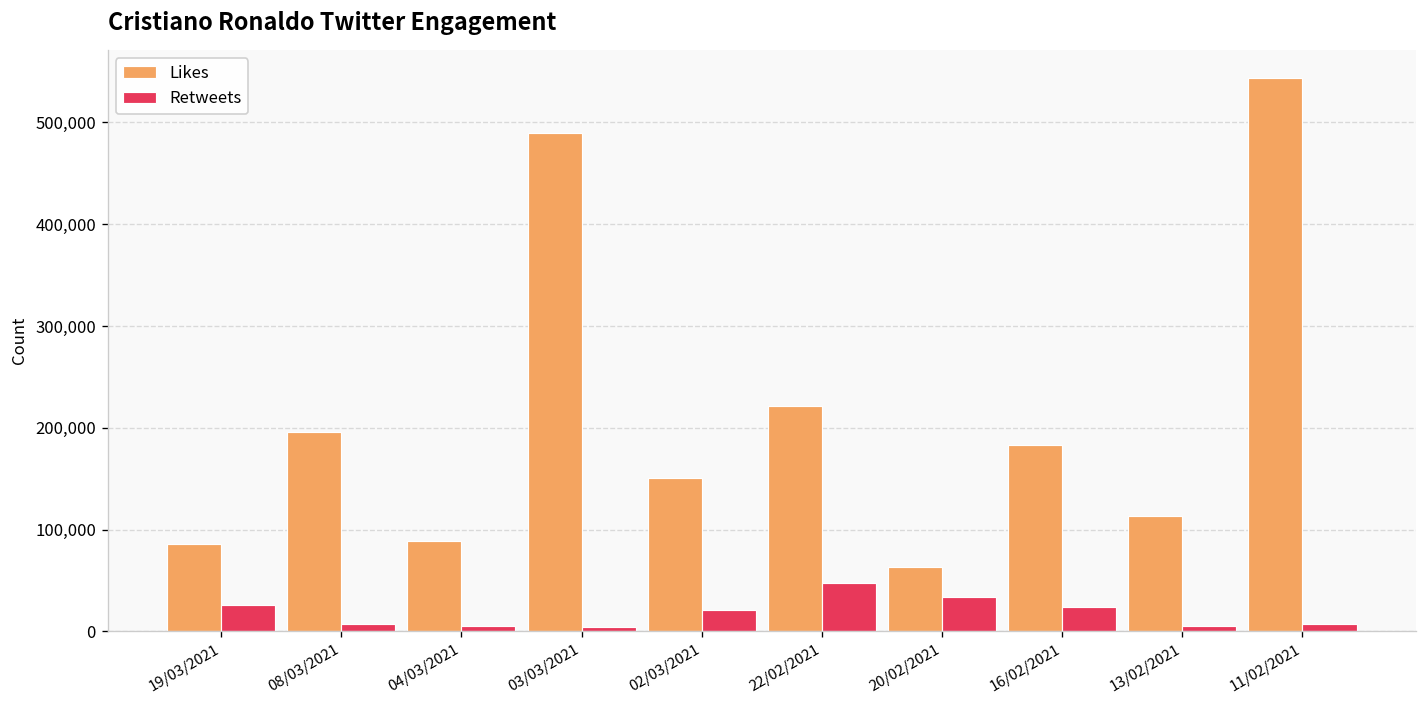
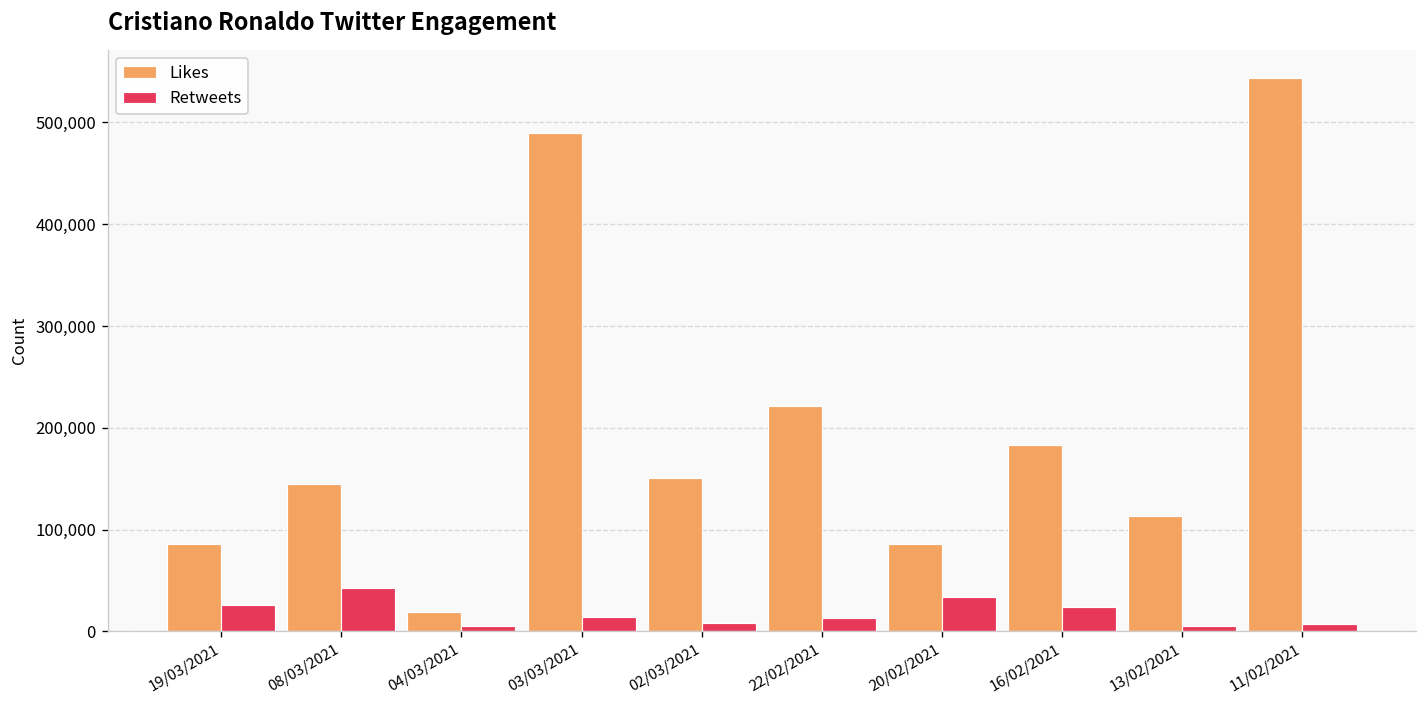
  {
    "Likes": {
      "19/03/2021": "90,000",
-     "08/03/2021": "200,000",
-     "04/03/2021": "90,000",
+     "08/03/2021": "140,000",
+     "04/03/2021": "20,000",
      "03/03/2021": "490,000",
      "02/03/2021": "150,000",
      "22/02/2021": "220,000",
-     "20/02/2021": "60,000",
+     "20/02/2021": "90,000",
      "16/02/2021": "180,000",
      "13/02/2021": "110,000",
      "11/02/2021": "540,000"
    },
    "Retweets": {
      "19/03/2021": "30,000",
-     "08/03/2021": "10,000",
+     "08/03/2021": "40,000",
      "04/03/2021": "10,000",
-     "03/03/2021": "0",
-     "02/03/2021": "20,000",
-     "22/02/2021": "50,000",
+     "03/03/2021": "10,000",
+     "02/03/2021": "10,000",
+     "22/02/2021": "10,000",
      "20/02/2021": "30,000",
      "16/02/2021": "20,000",
      "13/02/2021": "10,000",
      "11/02/2021": "10,000"
    }
  }
